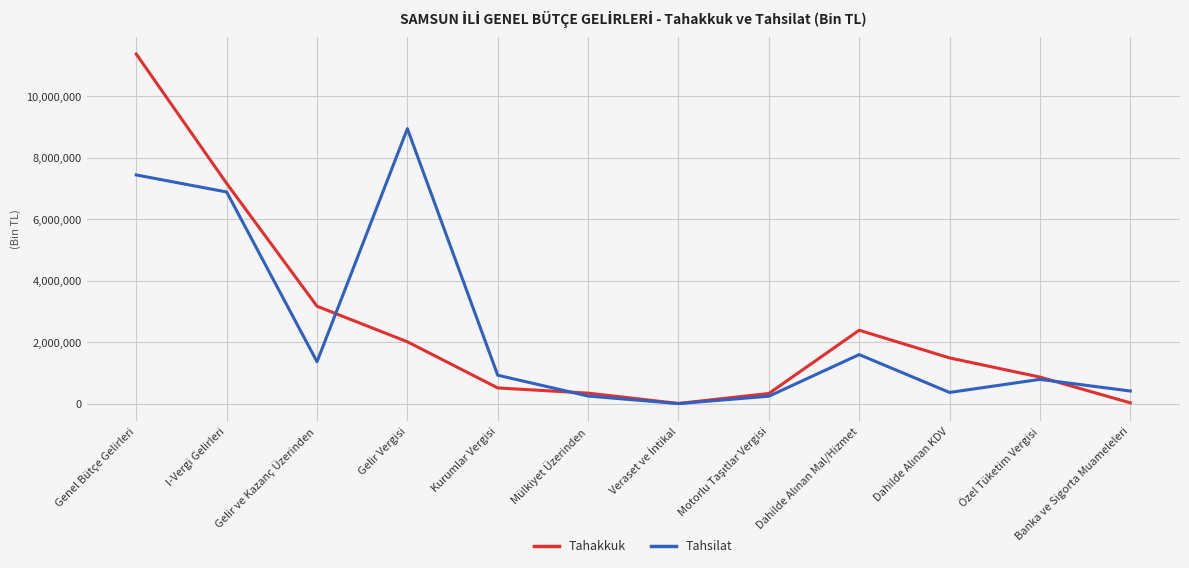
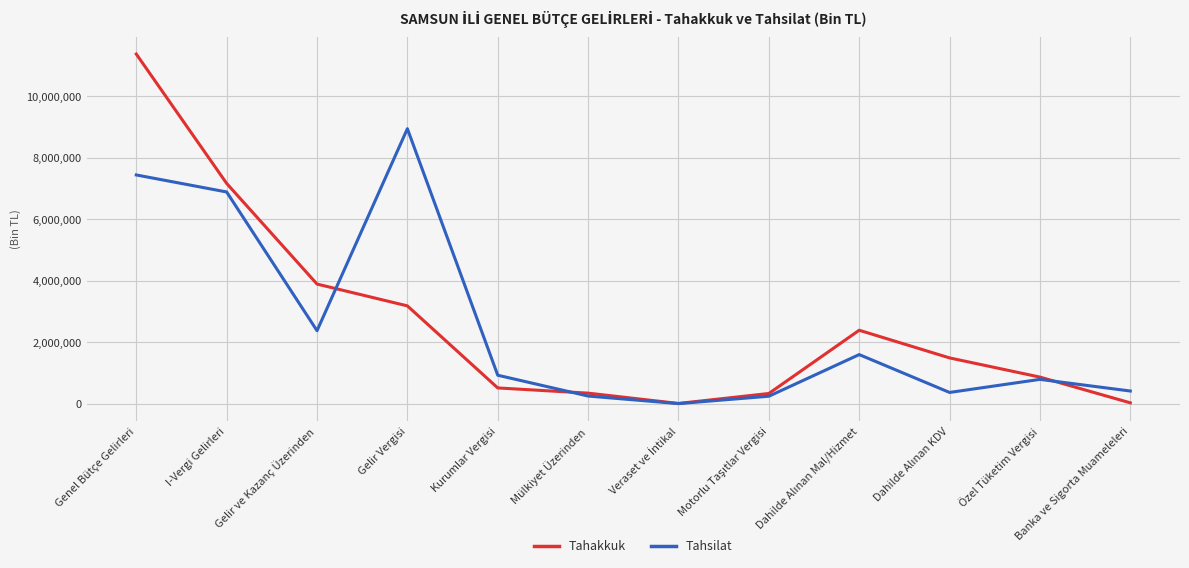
  {
    "Tahakkuk": {
      "Genel Bütçe Gelirleri": "11,400,000",
      "I-Vergi Gelirleri": "7,200,000",
-     "Gelir ve Kazanç Üzerinden": "3,200,000",
-     "Gelir Vergisi": "2,000,000",
+     "Gelir ve Kazanç Üzerinden": "3,900,000",
+     "Gelir Vergisi": "3,200,000",
      "Kurumlar Vergisi": "500,000",
      "Mülkiyet Üzerinden": "300,000",
      "Motorlu Taşıtlar Vergisi": "300,000",
      "Dahilde Alınan Mal/Hizmet": "2,400,000",
      "Dahilde Alınan KDV": "1,500,000",
      "Banka ve Sigorta Muameleleri": "0"
    },
    "Tahsilat": {
      "Genel Bütçe Gelirleri": "7,400,000",
      "I-Vergi Gelirleri": "6,900,000",
-     "Gelir ve Kazanç Üzerinden": "1,400,000",
+     "Gelir ve Kazanç Üzerinden": "2,400,000",
      "Gelir Vergisi": "9,000,000",
      "Kurumlar Vergisi": "900,000",
      "Mülkiyet Üzerinden": "300,000",
      "Motorlu Taşıtlar Vergisi": "200,000",
      "Dahilde Alınan Mal/Hizmet": "1,600,000",
      "Dahilde Alınan KDV": "400,000",
      "Banka ve Sigorta Muameleleri": "400,000"
    }
  }
